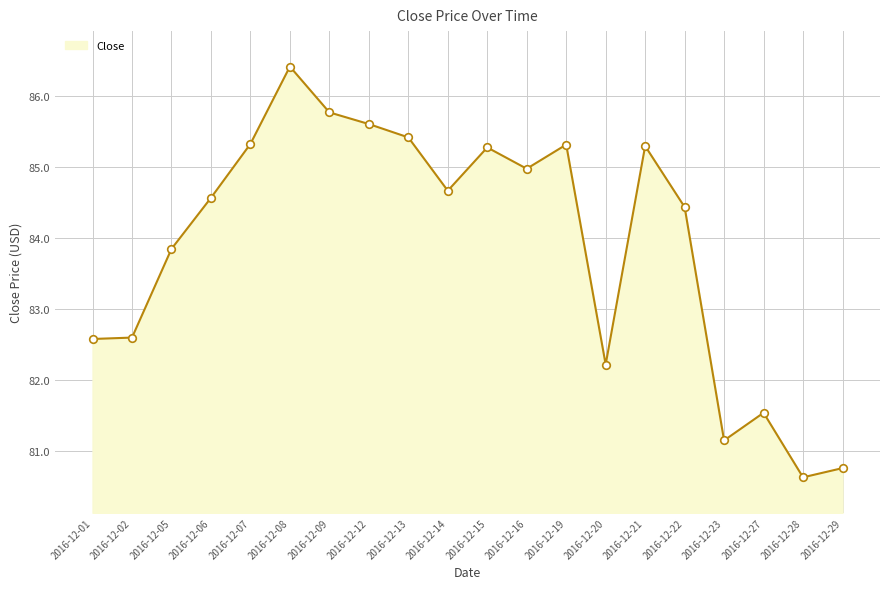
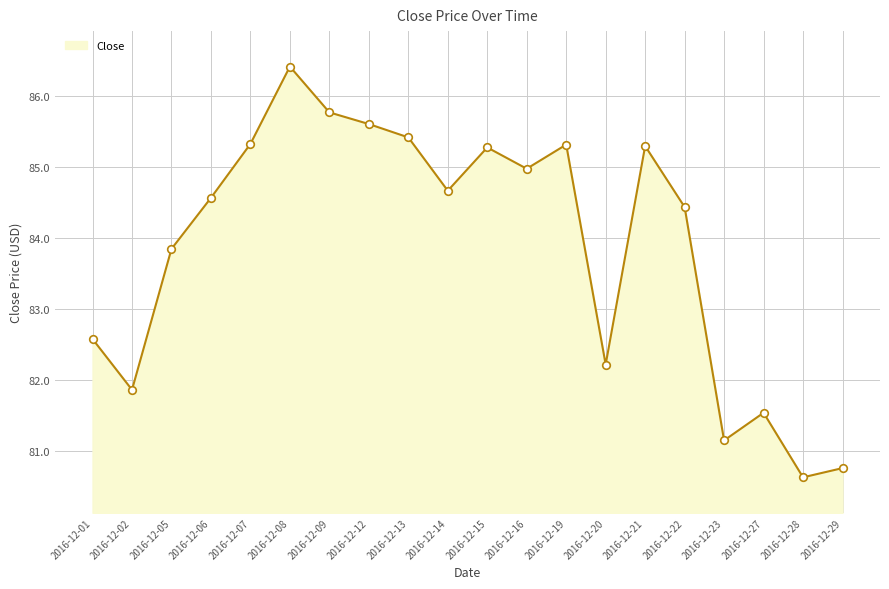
  {
    "2016-12-01": 82.6,
-   "2016-12-02": 82.6,
+   "2016-12-02": 81.9,
    "2016-12-05": 83.8,
    "2016-12-06": 84.6,
    "2016-12-07": 85.3,
    "2016-12-08": 86.4,
    "2016-12-09": 85.8,
    "2016-12-12": 85.6,
    "2016-12-13": 85.4,
    "2016-12-14": 84.7,
    "2016-12-15": 85.3,
    "2016-12-16": 85.0,
    "2016-12-19": 85.3,
    "2016-12-20": 82.2,
    "2016-12-21": 85.3,
    "2016-12-22": 84.4,
    "2016-12-23": 81.2,
    "2016-12-27": 81.5,
    "2016-12-28": 80.6,
    "2016-12-29": 80.8
  }
